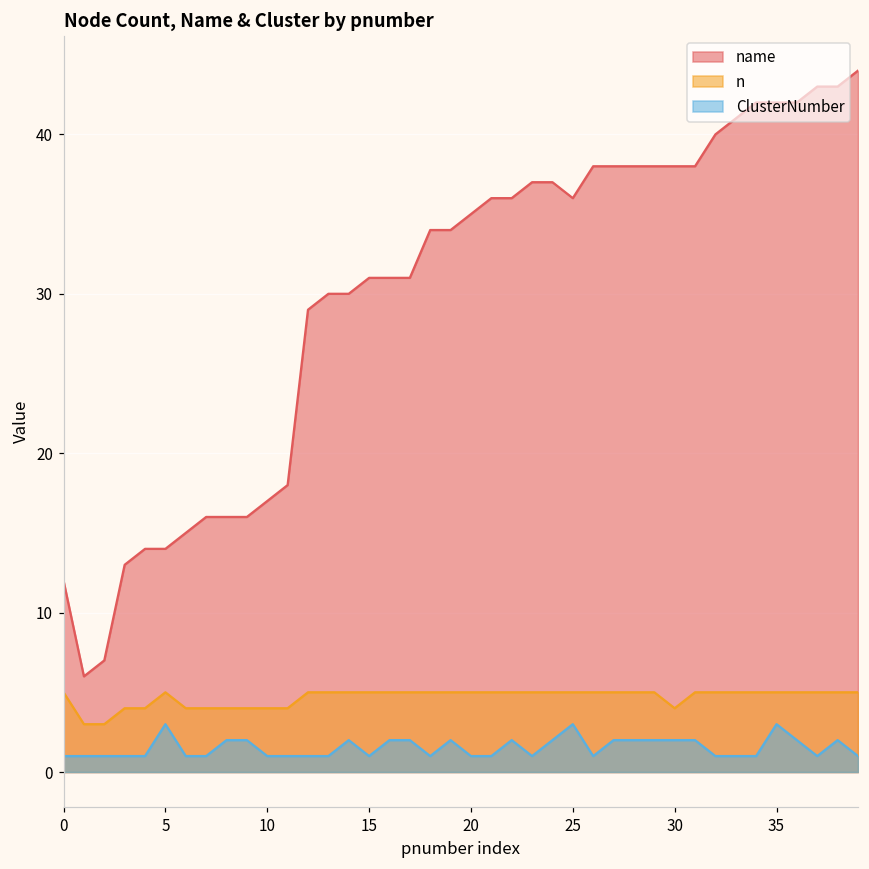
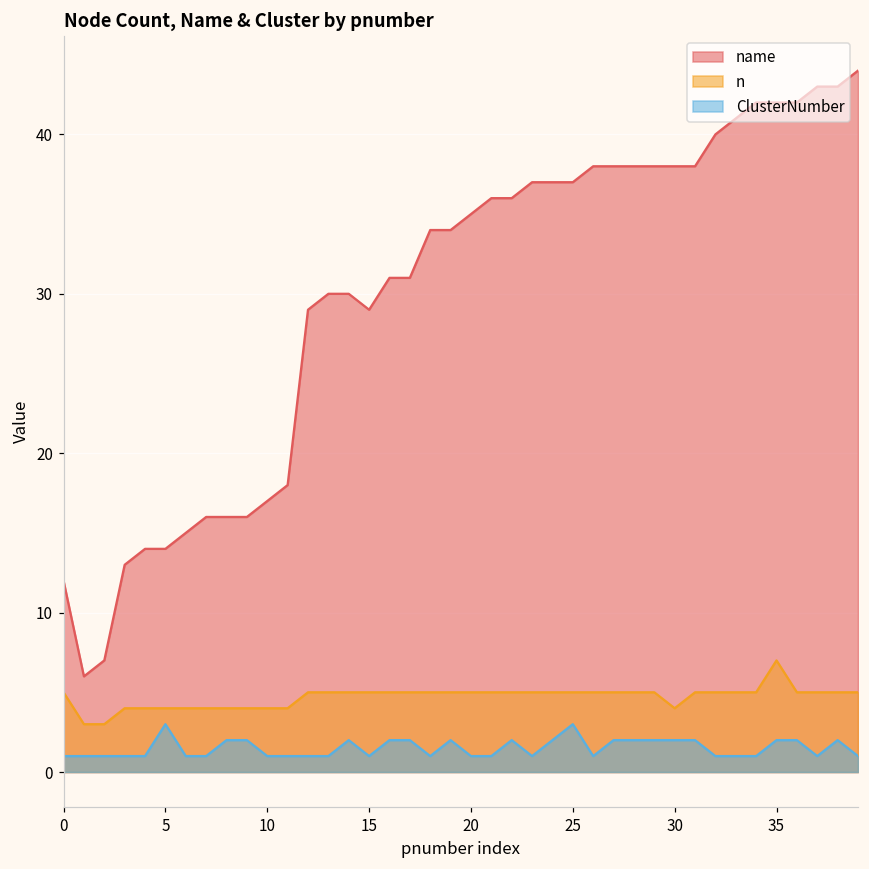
  {
    "name": {
      "0": 12,
      "5": 14,
      "10": 17,
-     "15": 31,
+     "15": 29,
      "20": 35,
-     "25": 36,
+     "25": 37,
      "30": 38
    },
    "n": {
      "0": 5,
-     "5": 5,
+     "5": 4,
      "10": 4,
      "15": 5,
      "20": 5,
      "25": 5,
      "30": 4,
-     "35": 5
+     "35": 7
    },
    "ClusterNumber": {
      "0": 1,
      "5": 3,
      "10": 1,
      "15": 1,
      "20": 1,
      "25": 3,
      "30": 2,
-     "35": 3
+     "35": 2
    }
  }
